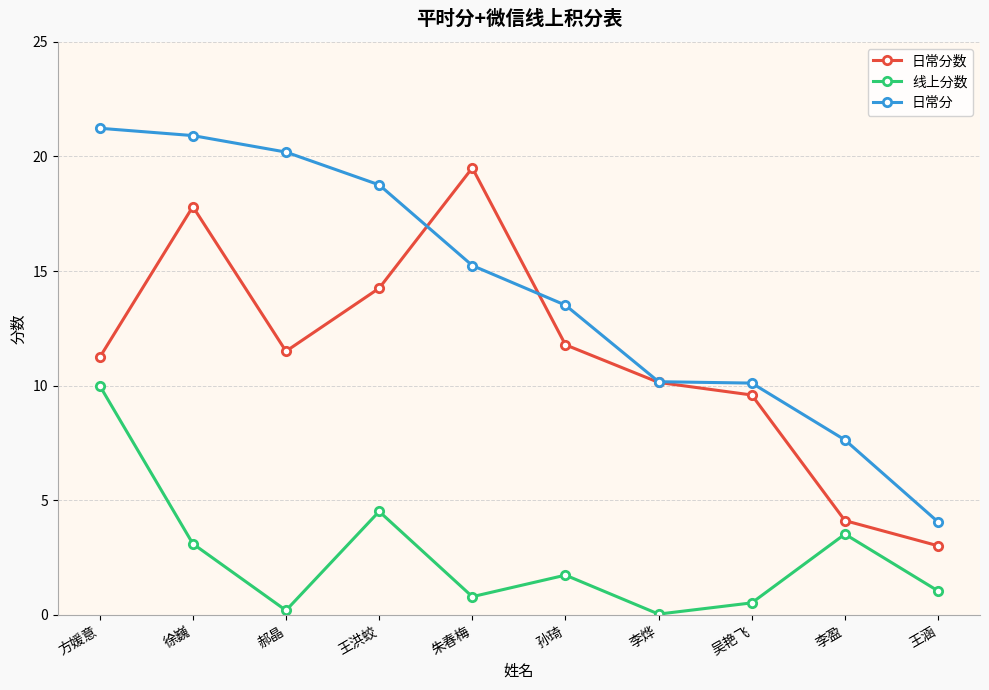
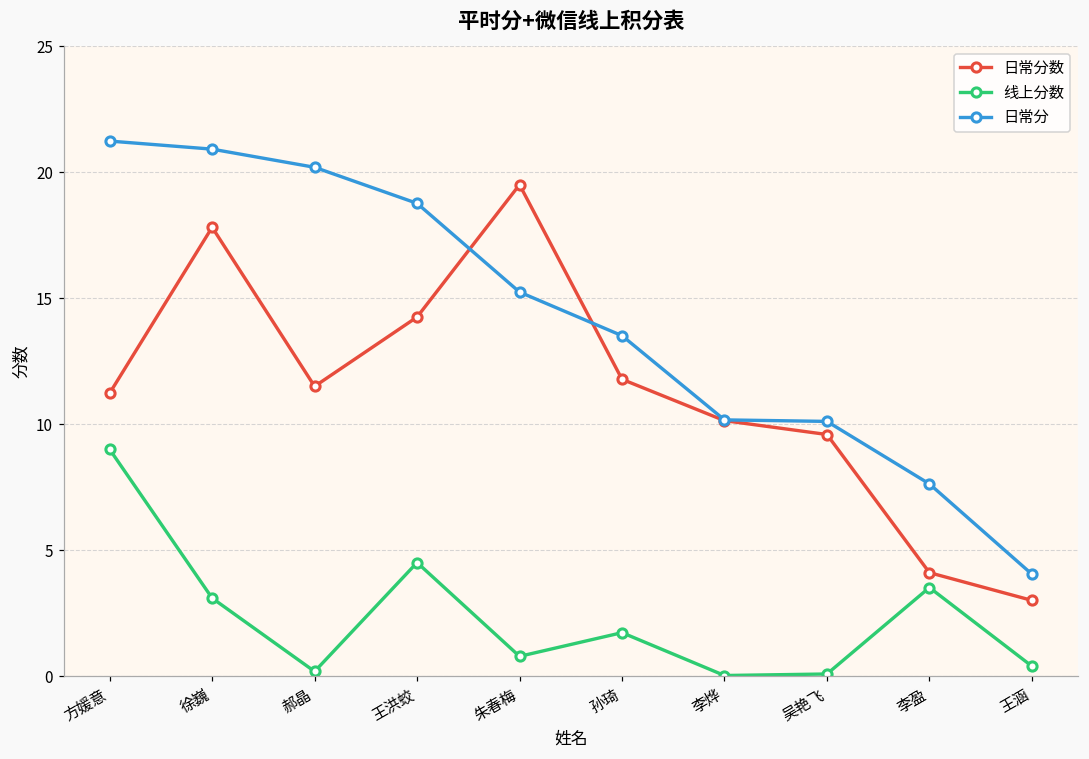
  {
    "日常分数": {
      "方媛意": 11.2,
      "徐巍": 17.8,
      "郝晶": 11.5,
      "王洪蛟": 14.3,
      "朱春梅": 19.5,
      "孙琦": 11.8,
      "吴艳飞": 9.6,
      "李盈": 4.1,
      "王涵": 3.0
    },
    "线上分数": {
-     "方媛意": 10,
+     "方媛意": 9,
      "徐巍": 3.1,
      "郝晶": 0.2,
      "王洪蛟": 4.5,
      "朱春梅": 0.8,
      "孙琦": 1.7,
      "李烨": 0.0,
-     "吴艳飞": 0.5,
+     "吴艳飞": 0.1,
      "李盈": 3.5,
-     "王涵": 1.0
+     "王涵": 0.4
    },
    "日常分": {
      "方媛意": 21.2,
      "徐巍": 20.9,
      "郝晶": 20.2,
      "王洪蛟": 18.8,
      "朱春梅": 15.2,
      "孙琦": 13.5,
      "吴艳飞": 10.1,
      "李盈": 7.6,
      "王涵": 4.1
    }
  }
